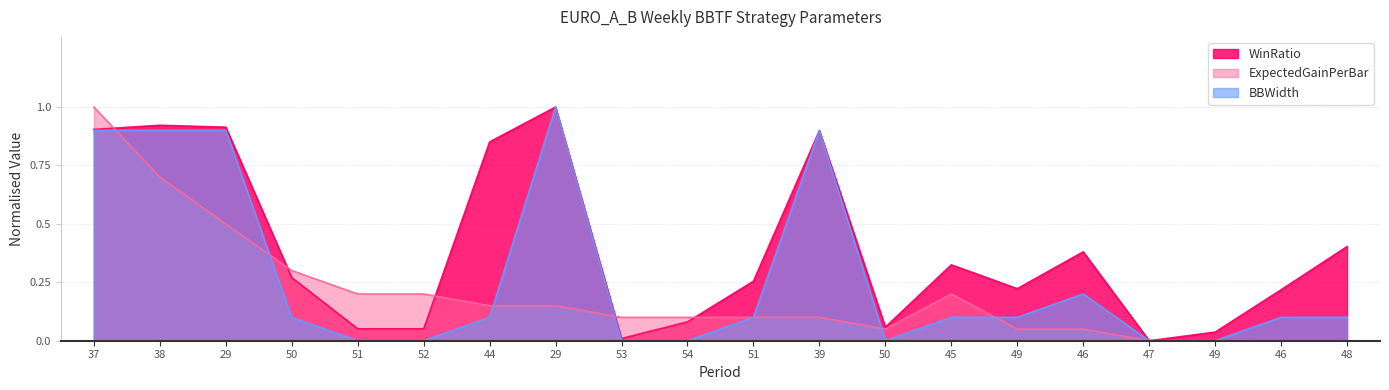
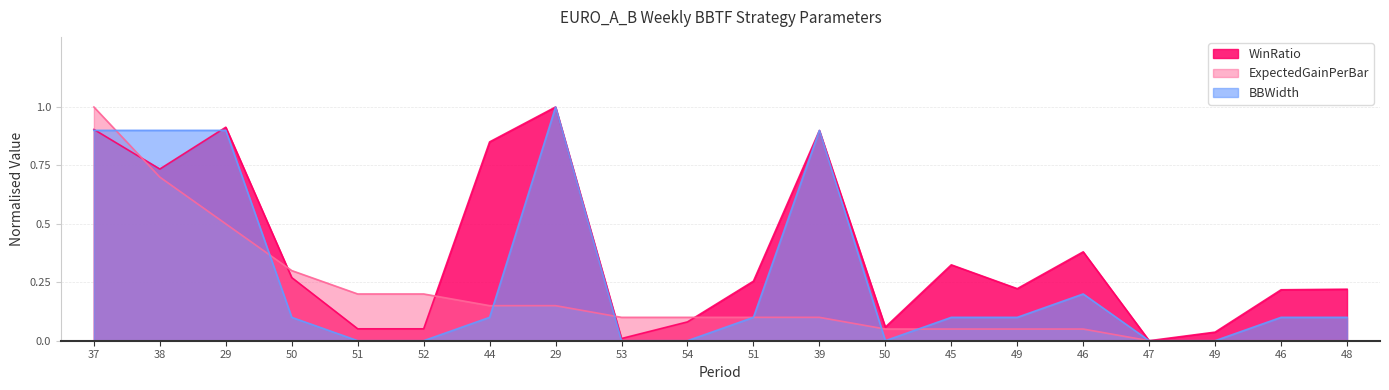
  {
    "WinRatio": {
-     "38": 0.92,
+     "38": 0.73,
      "52": 0.05,
      "44": 0.85,
      "54": 0.08,
      "45": 0.32,
-     "48": 0.40
+     "48": 0.22
    },
    "ExpectedGainPerBar": {
      "37": 1.00,
      "38": 0.70,
      "52": 0.20,
      "44": 0.15,
      "53": 0.10,
      "54": 0.10,
      "39": 0.10,
-     "45": 0.20,
+     "45": 0.05,
      "48": 0.00
    },
    "BBWidth": {
      "38": 0.90,
      "52": 0.00,
      "44": 0.10,
      "54": 0.00,
      "45": 0.10,
      "48": 0.10
    }
  }
